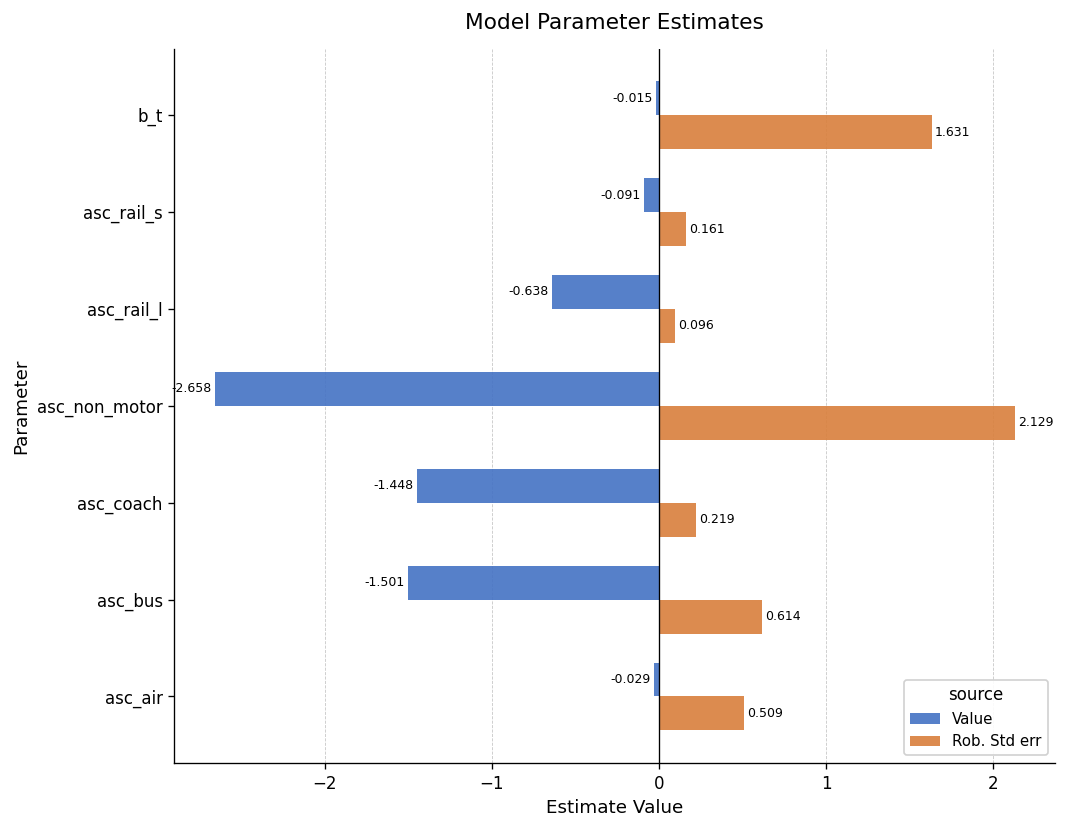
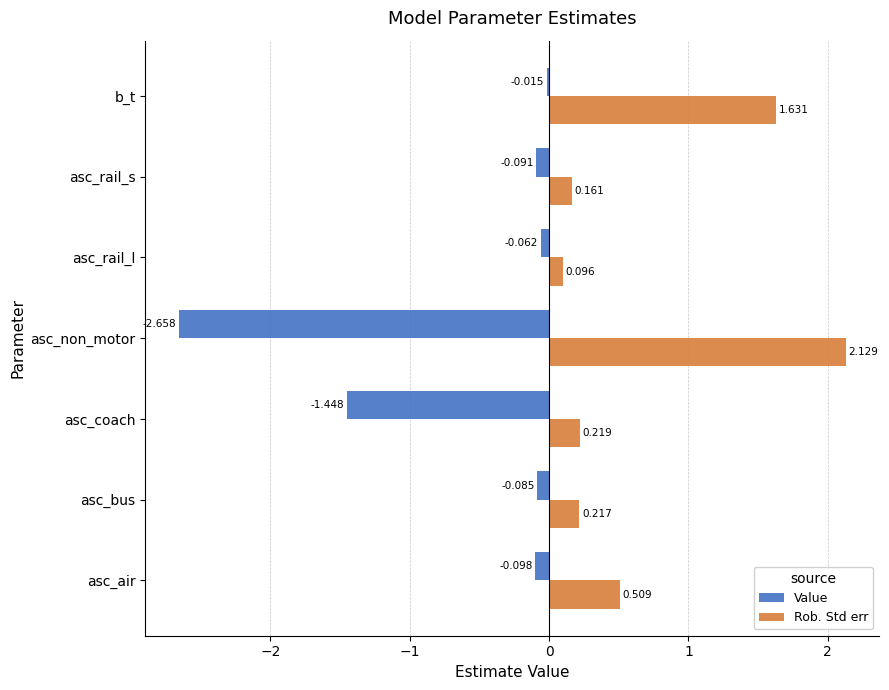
  {
    "Value": {
      "b_t": -0.015,
      "asc_rail_s": -0.091,
-     "asc_rail_l": -0.638,
+     "asc_rail_l": -0.062,
      "asc_non_motor": -2.658,
      "asc_coach": -1.448,
-     "asc_bus": -1.501,
-     "asc_air": -0.029
+     "asc_bus": -0.085,
+     "asc_air": -0.098
    },
    "Rob. Std err": {
      "b_t": 1.631,
      "asc_rail_s": 0.161,
      "asc_rail_l": 0.096,
      "asc_non_motor": 2.129,
      "asc_coach": 0.219,
-     "asc_bus": 0.614,
+     "asc_bus": 0.217,
      "asc_air": 0.509
    }
  }
